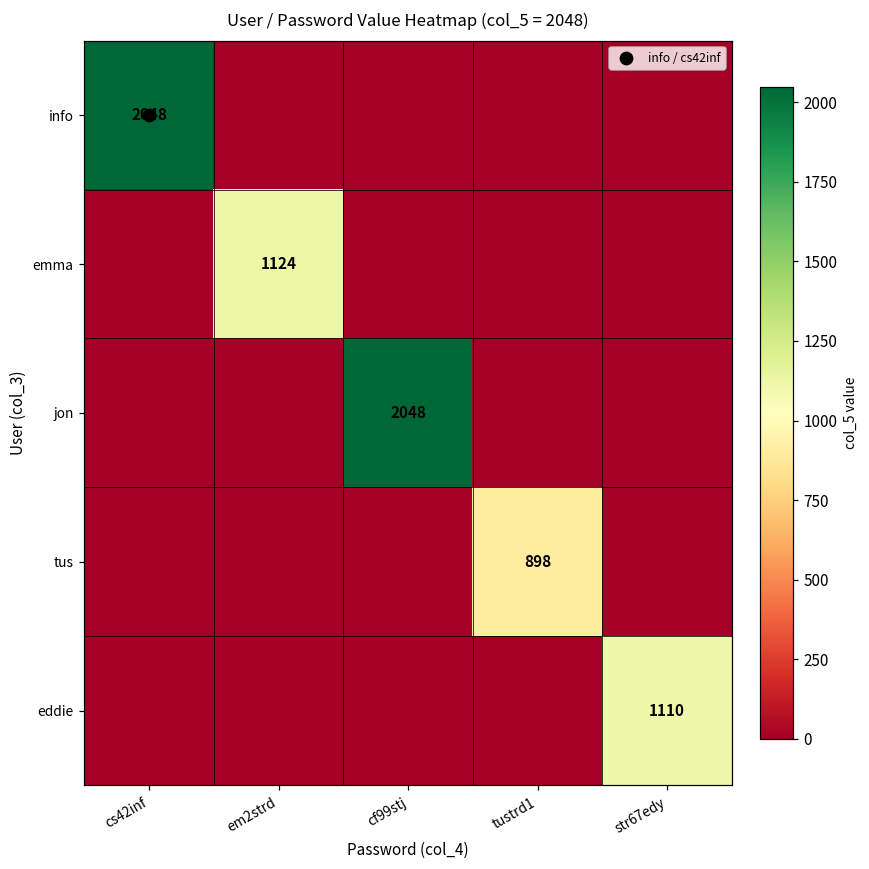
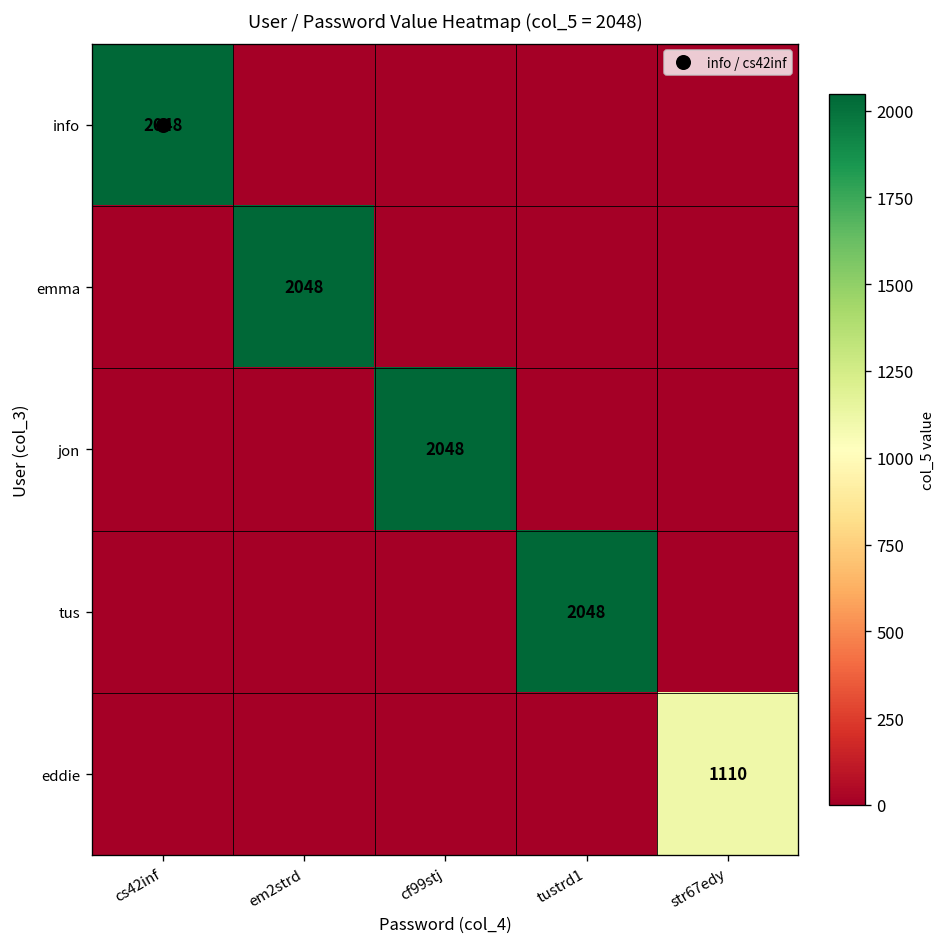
  {
    "emma": {
-     "em2strd": 1124
+     "em2strd": 2048
    },
    "jon": {
      "cf99stj": 2048
    },
    "tus": {
-     "tustrd1": 898
+     "tustrd1": 2048
    },
    "eddie": {
      "str67edy": 1110
    }
  }
